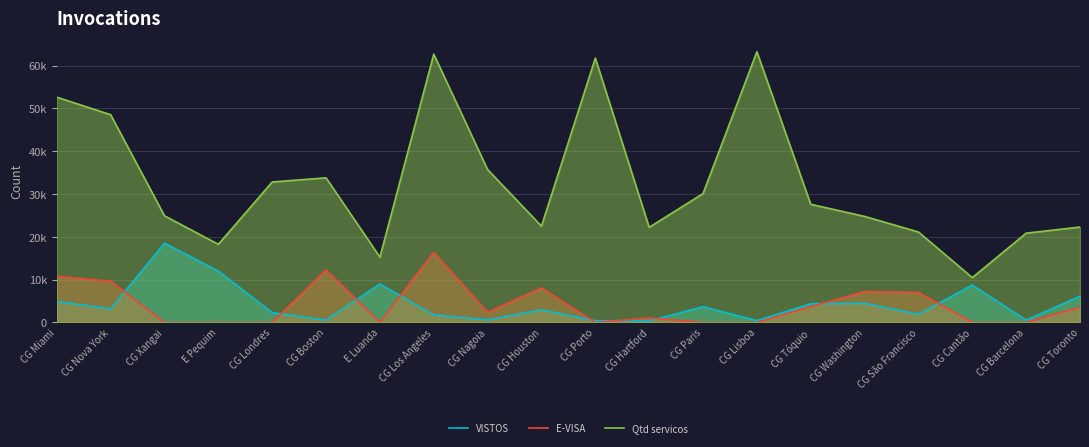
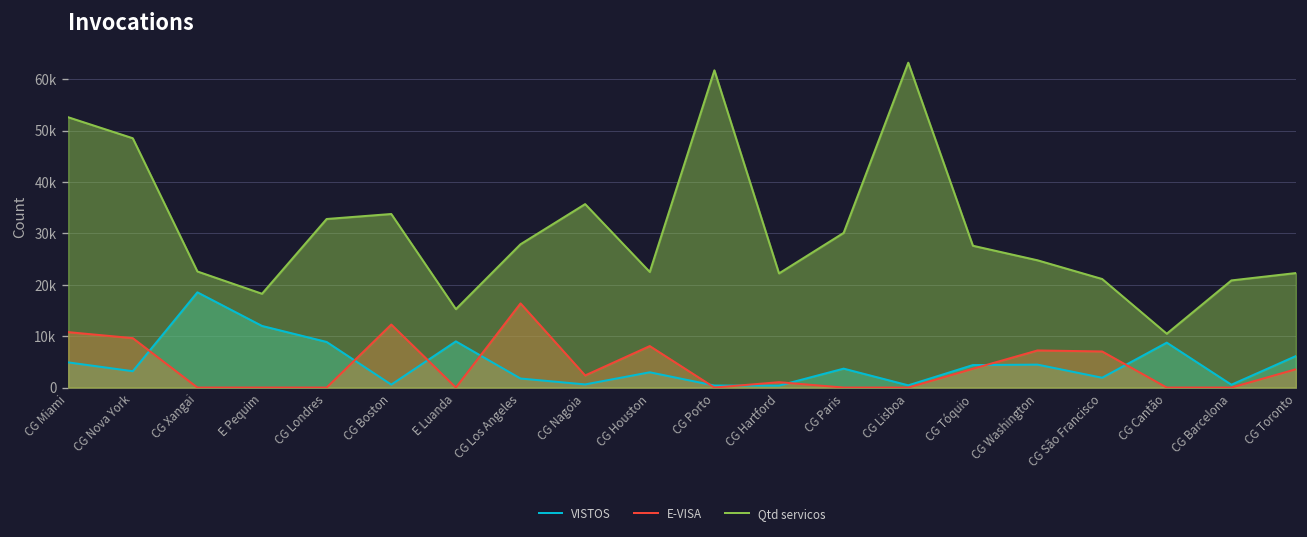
  {
    "VISTOS": {
      "CG Miami": 5000,
      "CG Nova York": 3000,
      "CG Xangai": 19000,
      "E Pequim": 12000,
-     "CG Londres": 2000,
+     "CG Londres": 9000,
      "CG Boston": 1000,
      "E Luanda": 9000,
      "CG Los Angeles": 2000,
      "CG Nagoia": 1000,
      "CG Houston": 3000,
      "CG Hartford": 0,
      "CG Paris": 4000,
      "CG Tóquio": 4000,
      "CG Washington": 4000,
      "CG São Francisco": 2000,
      "CG Cantão": 9000,
      "CG Toronto": 6000
    },
    "E-VISA": {
      "CG Miami": 11000,
      "CG Nova York": 10000,
      "CG Xangai": 0,
      "E Pequim": 0,
      "CG Londres": 0,
      "CG Boston": 12000,
      "E Luanda": 0,
      "CG Los Angeles": 16000,
      "CG Nagoia": 2000,
      "CG Houston": 8000,
      "CG Hartford": 1000,
      "CG Paris": 0,
      "CG Tóquio": 4000,
      "CG Washington": 7000,
      "CG São Francisco": 7000,
      "CG Cantão": 0,
      "CG Toronto": 4000
    },
    "Qtd servicos": {
      "CG Miami": 53000,
      "CG Nova York": 49000,
-     "CG Xangai": 25000,
+     "CG Xangai": 23000,
      "E Pequim": 18000,
      "CG Londres": 33000,
      "CG Boston": 34000,
      "E Luanda": 15000,
-     "CG Los Angeles": 63000,
+     "CG Los Angeles": 28000,
      "CG Nagoia": 36000,
      "CG Houston": 23000,
      "CG Porto": 62000,
      "CG Hartford": 22000,
      "CG Paris": 30000,
      "CG Lisboa": 63000,
      "CG Tóquio": 28000,
      "CG Washington": 25000,
      "CG São Francisco": 21000,
      "CG Cantão": 10000,
      "CG Barcelona": 21000,
      "CG Toronto": 22000
    }
  }
